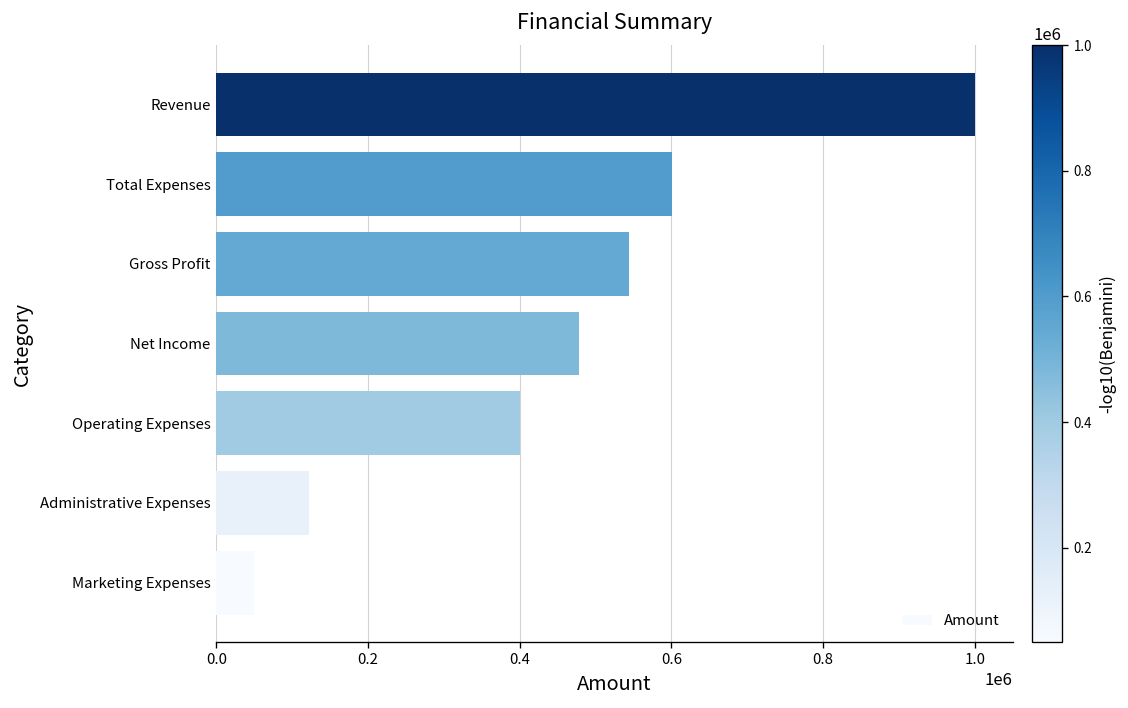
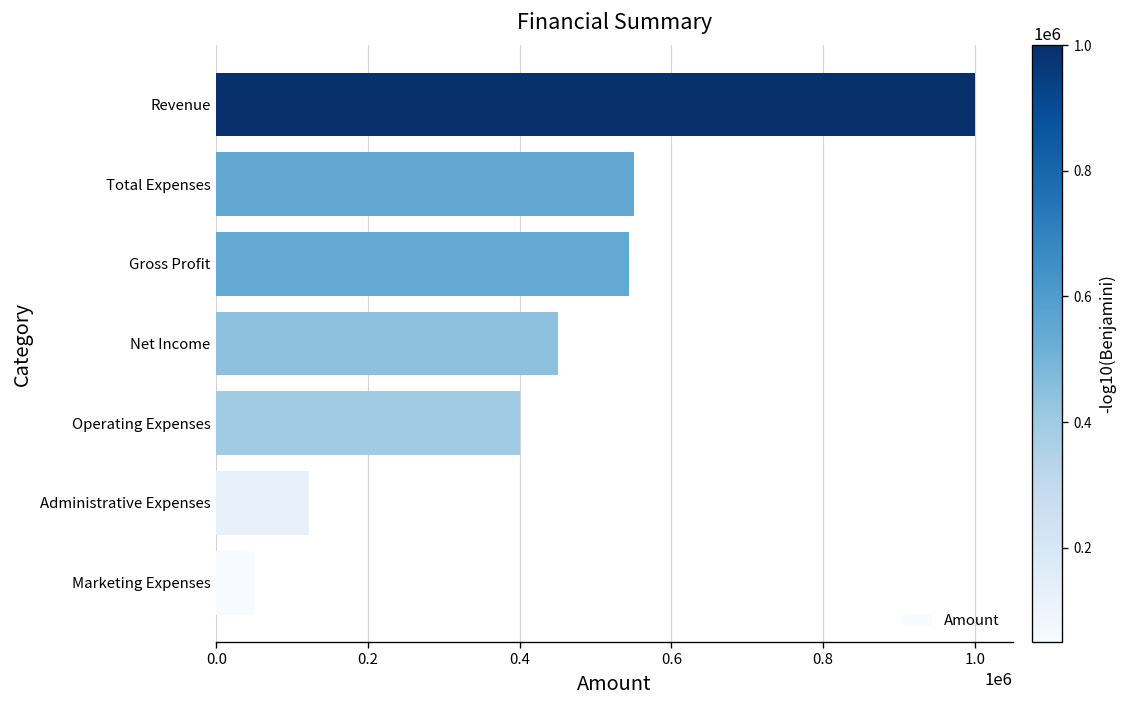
  {
    "Revenue": 1000000,
-   "Total Expenses": 600000,
+   "Total Expenses": 550000,
    "Gross Profit": 540000,
-   "Net Income": 480000,
+   "Net Income": 450000,
    "Operating Expenses": 400000,
    "Administrative Expenses": 120000,
    "Marketing Expenses": 50000
  }
